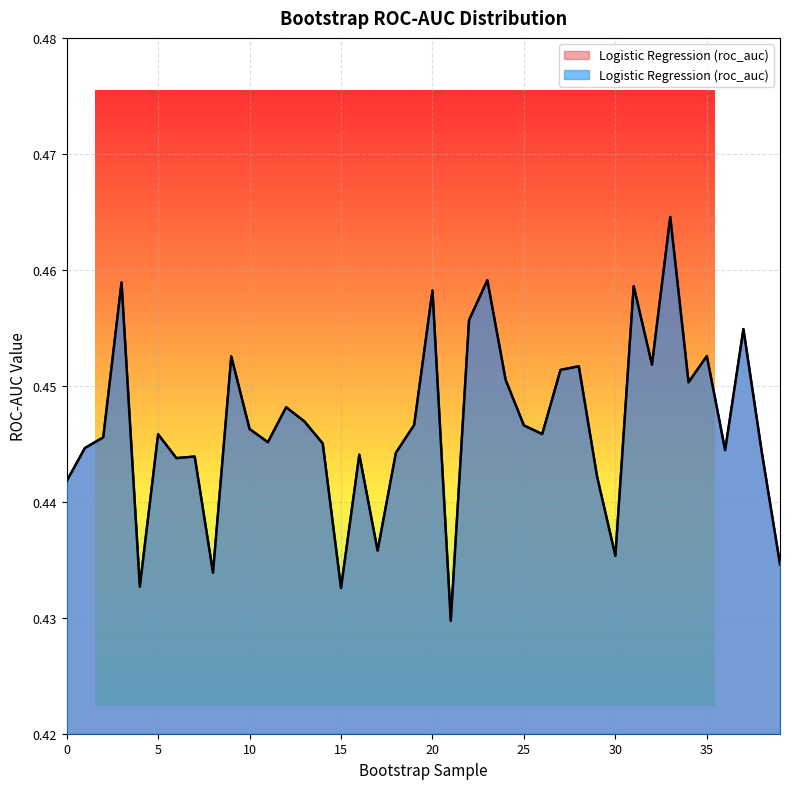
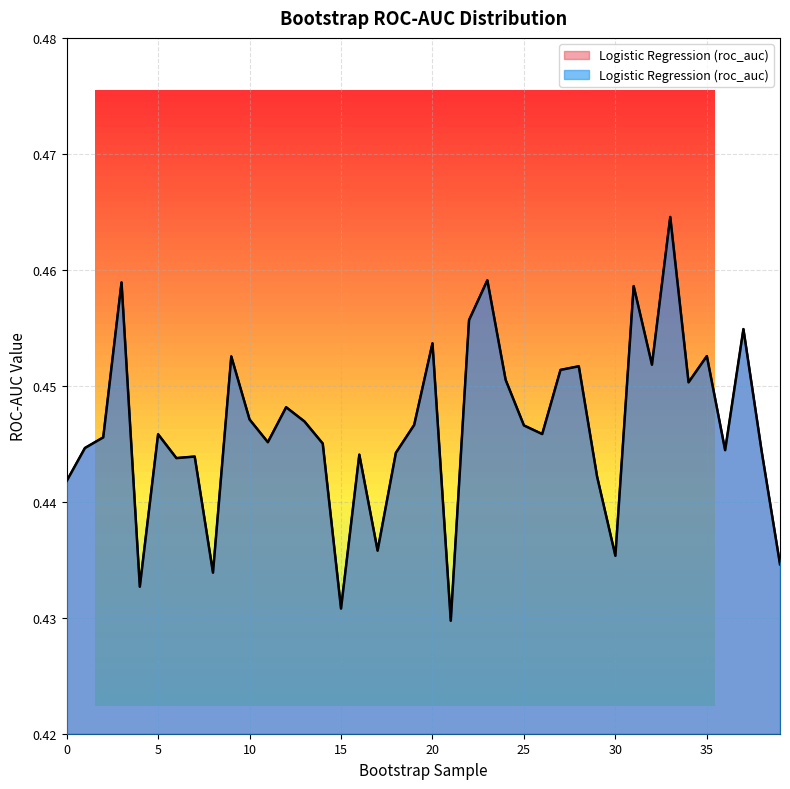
  {
    "0": 0.4418,
    "5": 0.4458,
-   "10": 0.4463,
-   "15": 0.4326,
-   "20": 0.4582,
+   "10": 0.4471,
+   "15": 0.4308,
+   "20": 0.4537,
    "25": 0.4466,
    "30": 0.4353,
    "35": 0.4526
  }
